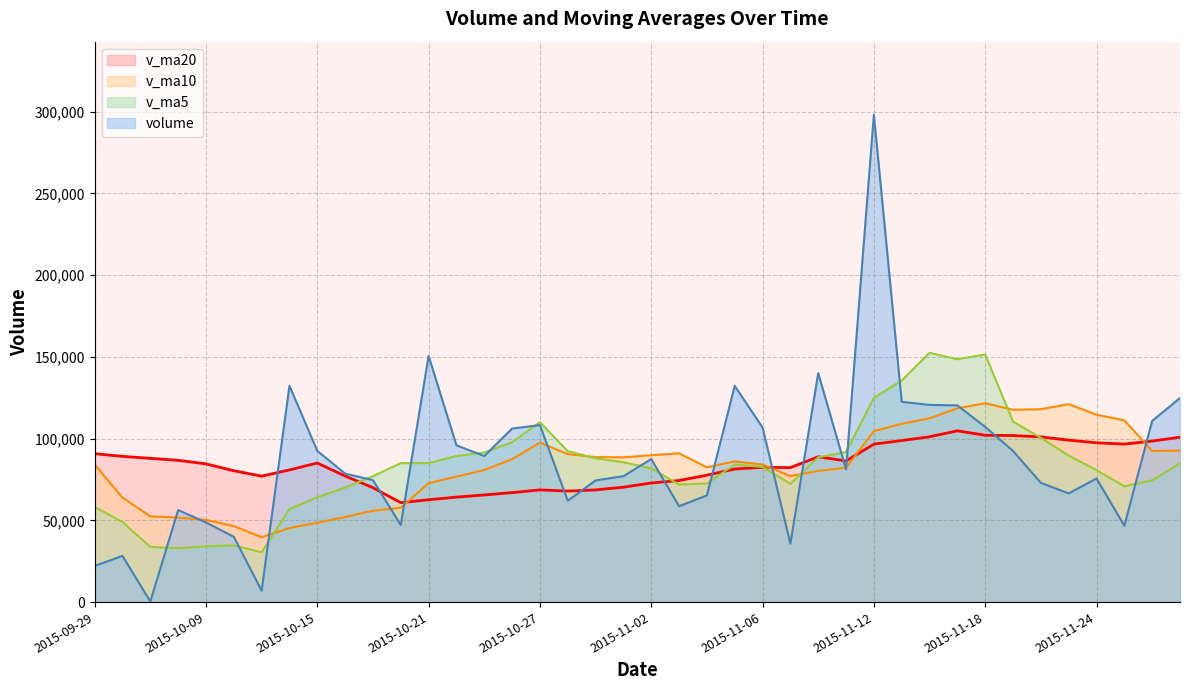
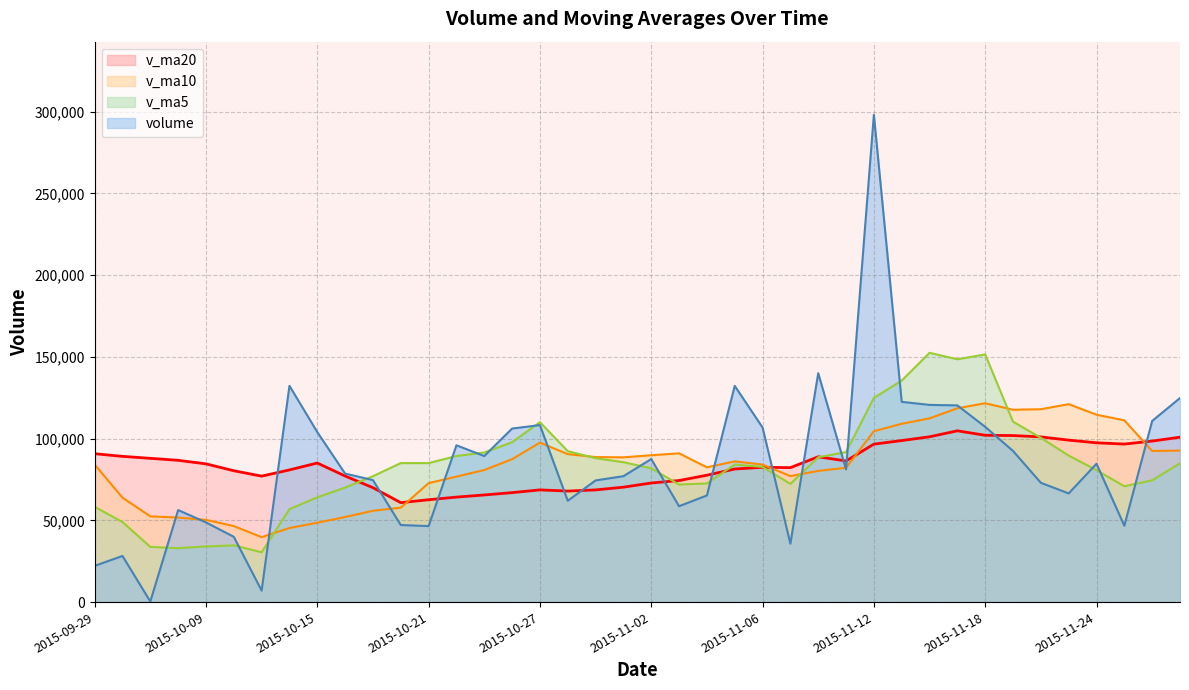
  {
    "volume": {
      "2015-09-29": "22,000",
-     "2015-10-15": "93,000",
-     "2015-10-21": "151,000",
+     "2015-10-15": "104,000",
+     "2015-10-21": "47,000",
      "2015-10-27": "108,000",
      "2015-11-02": "88,000",
      "2015-11-06": "107,000",
      "2015-11-12": "298,000",
      "2015-11-18": "107,000",
-     "2015-11-24": "76,000"
+     "2015-11-24": "85,000"
    }
  }
